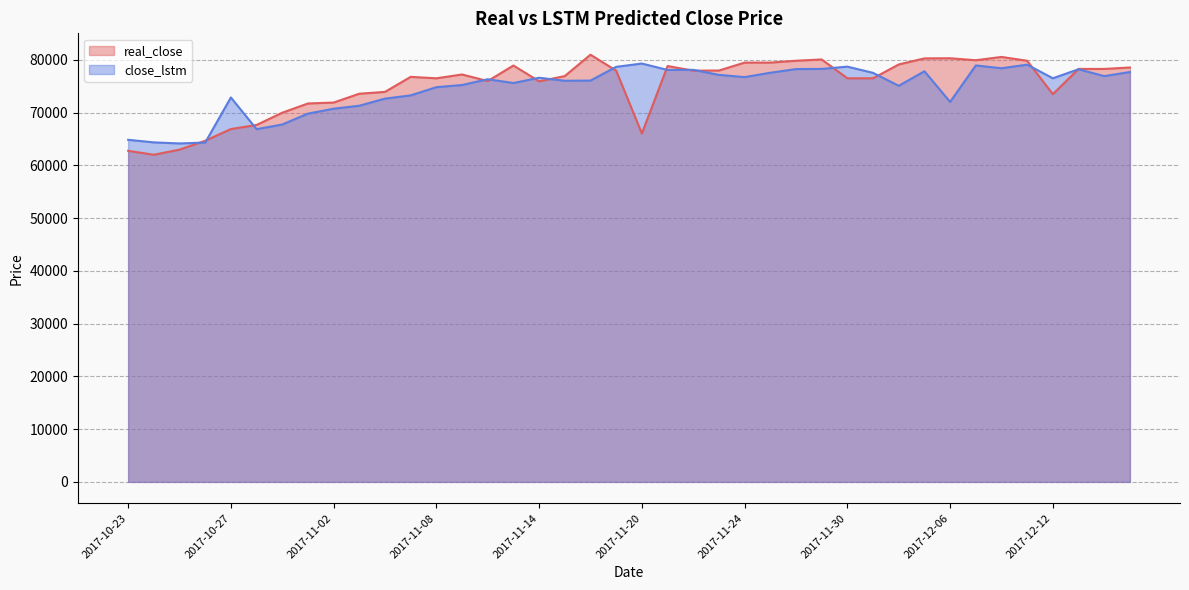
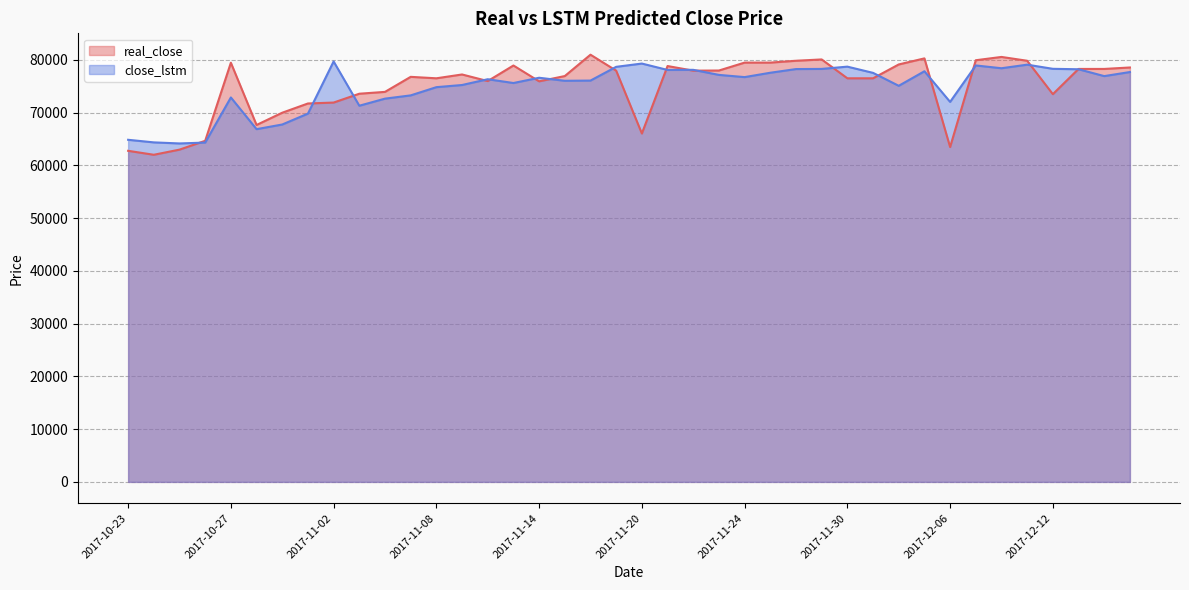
  {
    "real_close": {
      "2017-10-23": 63000,
-     "2017-10-27": 67000,
+     "2017-10-27": 79000,
      "2017-11-02": 72000,
      "2017-11-08": 77000,
      "2017-11-14": 76000,
      "2017-11-20": 66000,
      "2017-11-24": 80000,
      "2017-11-30": 77000,
-     "2017-12-06": 80000,
+     "2017-12-06": 63000,
      "2017-12-12": 74000
    },
    "close_lstm": {
      "2017-10-23": 65000,
      "2017-10-27": 73000,
-     "2017-11-02": 71000,
+     "2017-11-02": 80000,
      "2017-11-08": 75000,
      "2017-11-14": 77000,
      "2017-11-20": 79000,
      "2017-11-24": 77000,
      "2017-11-30": 79000,
      "2017-12-06": 72000,
-     "2017-12-12": 77000
+     "2017-12-12": 78000
    }
  }
